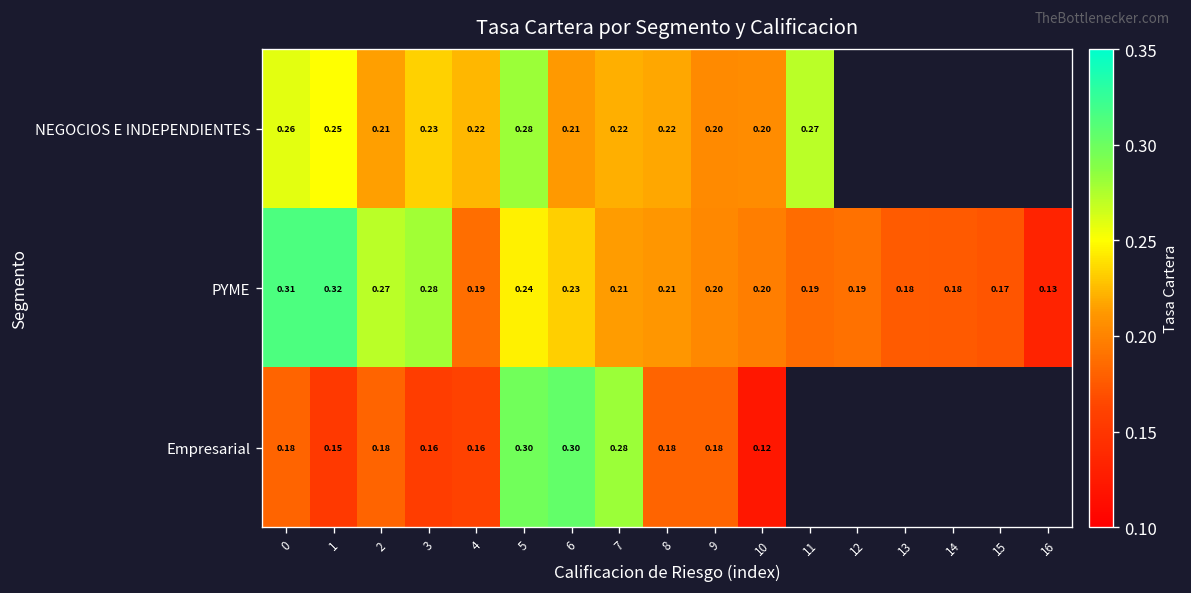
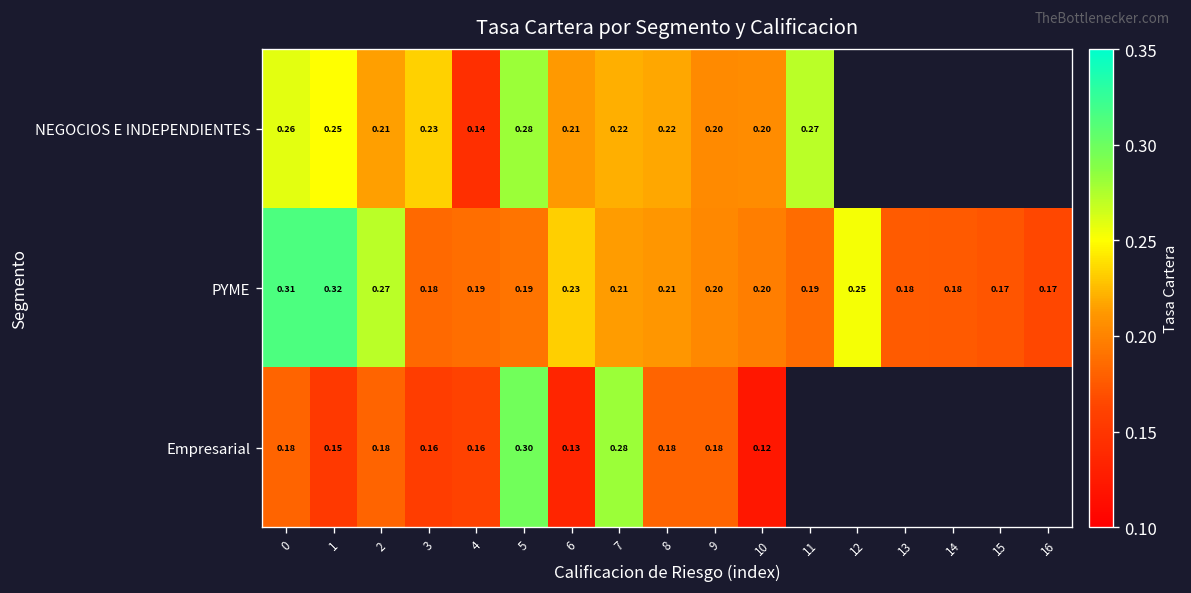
  {
    "NEGOCIOS E INDEPENDIENTES": {
      "0": 0.26,
      "1": 0.25,
      "2": 0.21,
      "3": 0.23,
-     "4": 0.22,
+     "4": 0.14,
      "5": 0.28,
      "6": 0.21,
      "7": 0.22,
      "8": 0.22,
      "9": 0.20,
      "10": 0.20,
      "11": 0.27
    },
    "PYME": {
      "0": 0.31,
      "1": 0.32,
      "2": 0.27,
-     "3": 0.28,
+     "3": 0.18,
      "4": 0.19,
-     "5": 0.24,
+     "5": 0.19,
      "6": 0.23,
      "7": 0.21,
      "8": 0.21,
      "9": 0.20,
      "10": 0.20,
      "11": 0.19,
-     "12": 0.19,
+     "12": 0.25,
      "13": 0.18,
      "14": 0.18,
      "15": 0.17,
-     "16": 0.13
+     "16": 0.17
    },
    "Empresarial": {
      "0": 0.18,
      "1": 0.15,
      "2": 0.18,
      "3": 0.16,
      "4": 0.16,
      "5": 0.30,
-     "6": 0.30,
+     "6": 0.13,
      "7": 0.28,
      "8": 0.18,
      "9": 0.18,
      "10": 0.12
    }
  }
